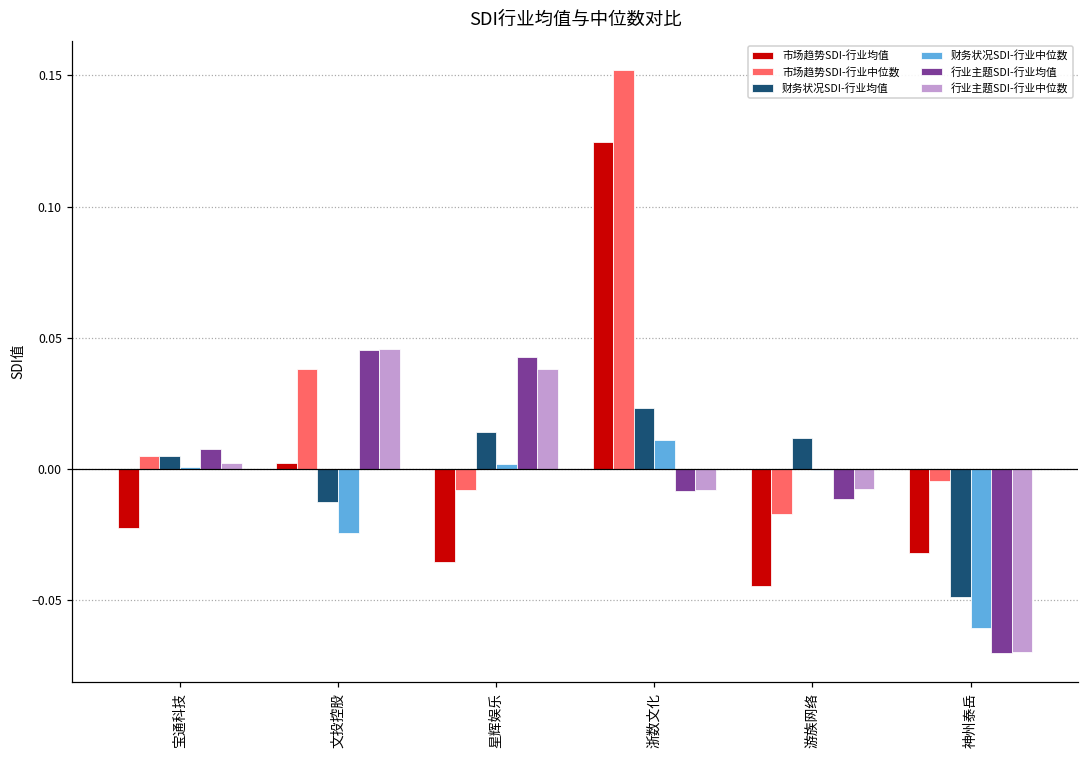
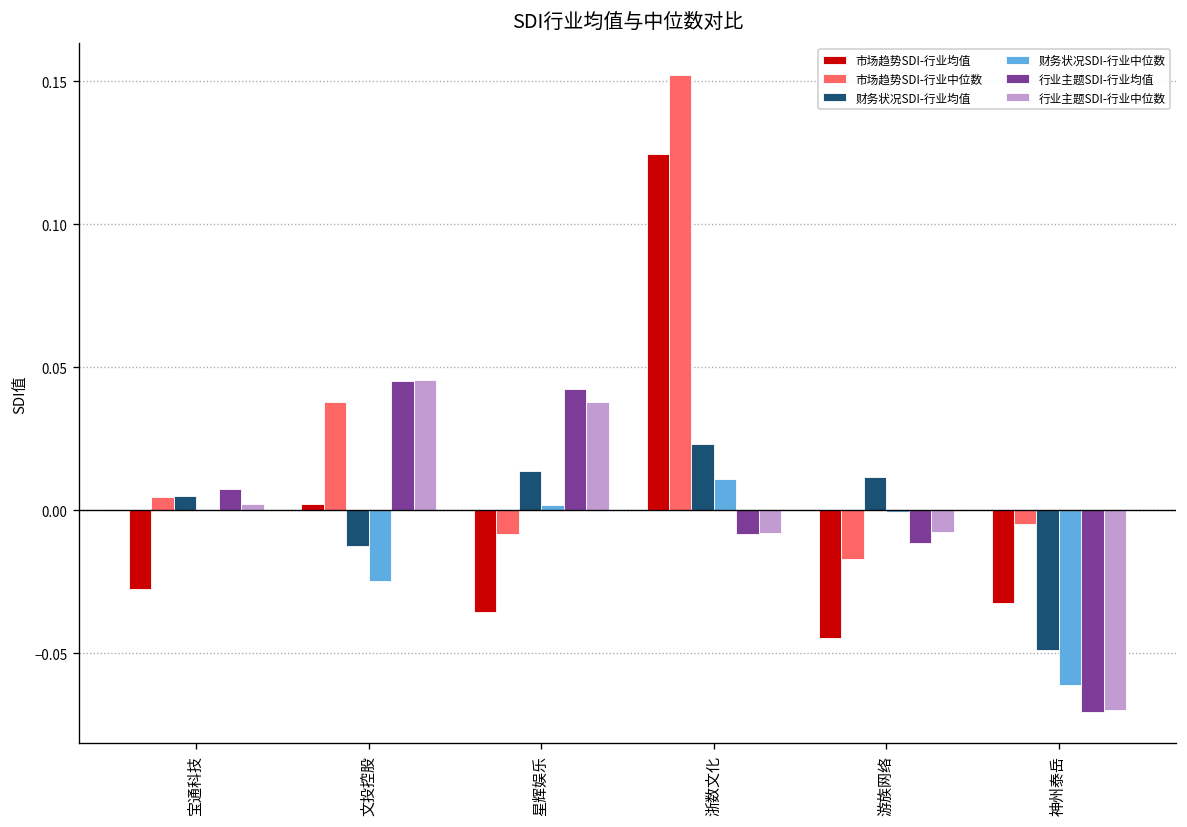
  {
    "市场趋势SDI-行业均值": {
-     "宝通科技": -0.023,
+     "宝通科技": -0.028,
      "文投控股": 0.002,
      "星辉娱乐": -0.036,
      "浙数文化": 0.125,
      "游族网络": -0.045,
      "神州泰岳": -0.032
    },
    "市场趋势SDI-行业中位数": {
      "宝通科技": 0.005,
      "文投控股": 0.038,
      "星辉娱乐": -0.008,
      "浙数文化": 0.152,
      "游族网络": -0.017,
      "神州泰岳": -0.005
    },
    "财务状况SDI-行业均值": {
      "宝通科技": 0.005,
      "文投控股": -0.013,
      "星辉娱乐": 0.014,
      "浙数文化": 0.023,
      "游族网络": 0.012,
      "神州泰岳": -0.049
    },
    "财务状况SDI-行业中位数": {
      "文投控股": -0.025,
      "星辉娱乐": 0.002,
      "浙数文化": 0.011,
      "神州泰岳": -0.061
    },
    "行业主题SDI-行业均值": {
      "宝通科技": 0.008,
      "文投控股": 0.045,
      "星辉娱乐": 0.042,
      "浙数文化": -0.008,
      "游族网络": -0.012,
      "神州泰岳": -0.070
    },
    "行业主题SDI-行业中位数": {
      "宝通科技": 0.002,
      "文投控股": 0.045,
      "星辉娱乐": 0.038,
      "浙数文化": -0.008,
      "游族网络": -0.008,
      "神州泰岳": -0.070
    }
  }
